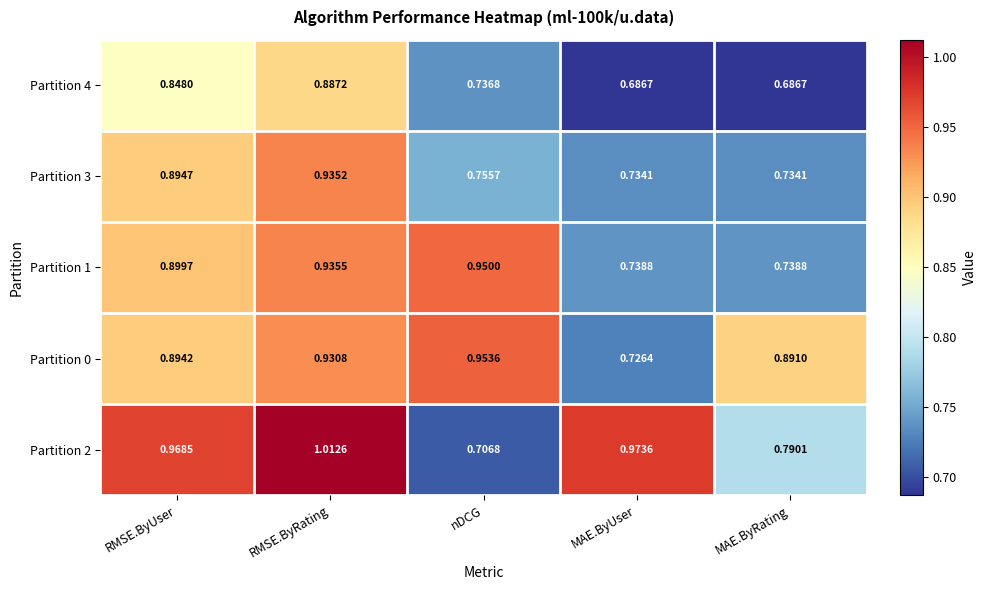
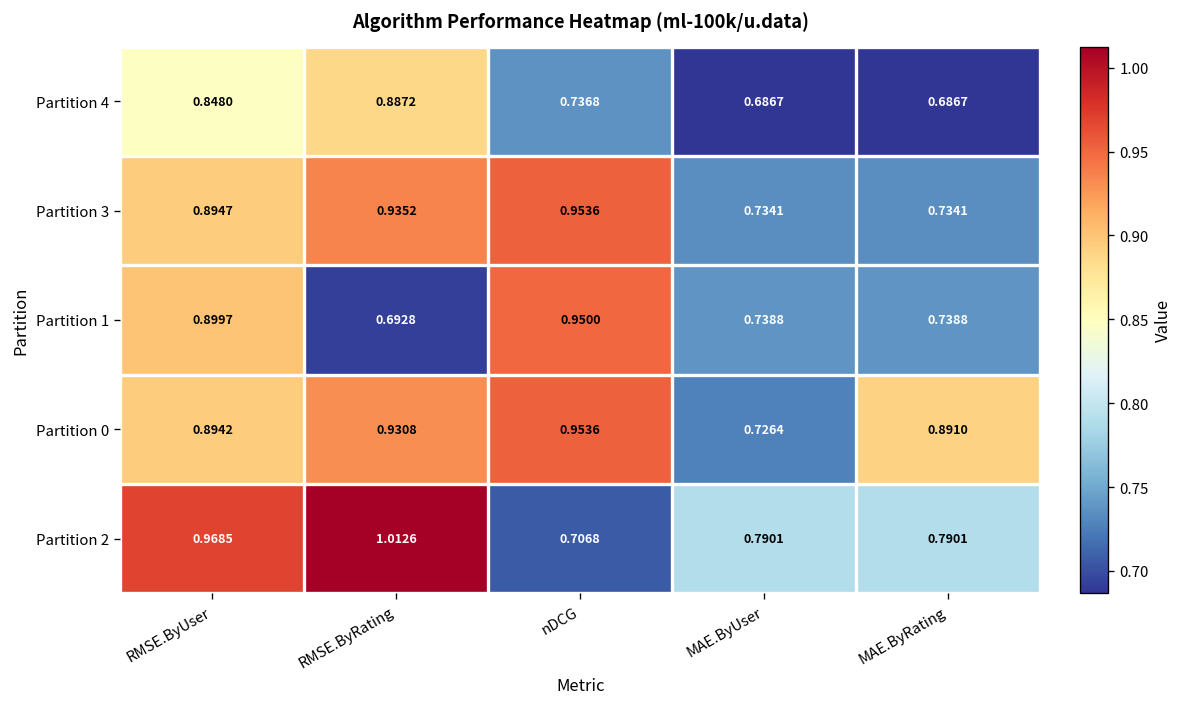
  {
    "Partition 4": {
      "RMSE.ByUser": 0.8480,
      "RMSE.ByRating": 0.8872,
      "nDCG": 0.7368,
      "MAE.ByUser": 0.6867,
      "MAE.ByRating": 0.6867
    },
    "Partition 3": {
      "RMSE.ByUser": 0.8947,
      "RMSE.ByRating": 0.9352,
-     "nDCG": 0.7557,
+     "nDCG": 0.9536,
      "MAE.ByUser": 0.7341,
      "MAE.ByRating": 0.7341
    },
    "Partition 1": {
      "RMSE.ByUser": 0.8997,
-     "RMSE.ByRating": 0.9355,
+     "RMSE.ByRating": 0.6928,
      "nDCG": 0.9500,
      "MAE.ByUser": 0.7388,
      "MAE.ByRating": 0.7388
    },
    "Partition 0": {
      "RMSE.ByUser": 0.8942,
      "RMSE.ByRating": 0.9308,
      "nDCG": 0.9536,
      "MAE.ByUser": 0.7264,
      "MAE.ByRating": 0.8910
    },
    "Partition 2": {
      "RMSE.ByUser": 0.9685,
      "RMSE.ByRating": 1.0126,
      "nDCG": 0.7068,
-     "MAE.ByUser": 0.9736,
+     "MAE.ByUser": 0.7901,
      "MAE.ByRating": 0.7901
    }
  }
